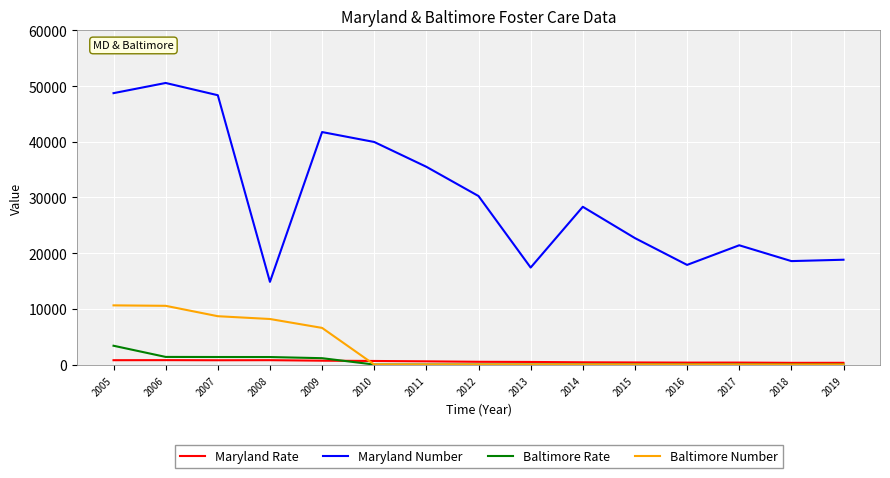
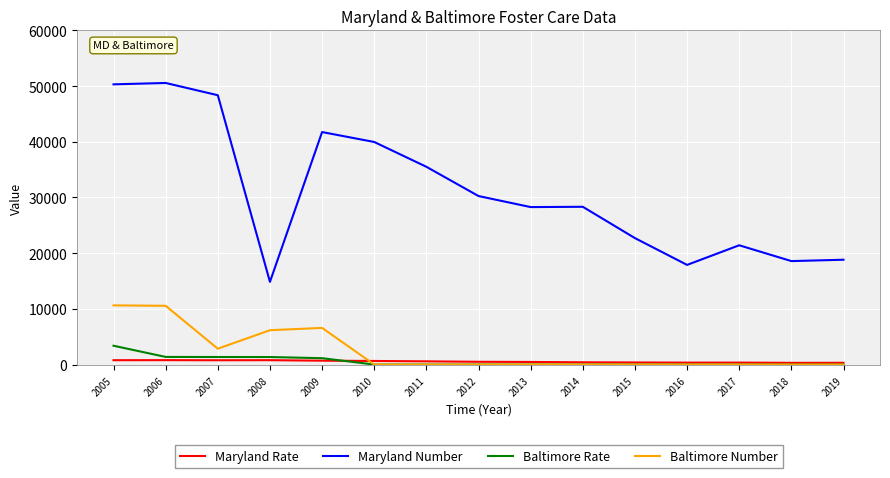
  {
    "Maryland Rate": {
      "2005": 1000,
      "2006": 1000,
      "2007": 1000,
      "2008": 1000,
      "2010": 1000,
      "2011": 1000,
      "2012": 0,
      "2013": 0
    },
    "Maryland Number": {
-     "2005": 49000,
+     "2005": 50000,
      "2006": 51000,
      "2007": 48000,
      "2008": 15000,
      "2009": 42000,
      "2010": 40000,
      "2011": 36000,
      "2012": 30000,
-     "2013": 17000,
+     "2013": 28000,
      "2014": 28000,
      "2015": 23000,
      "2016": 18000,
      "2017": 21000,
      "2018": 19000,
      "2019": 19000
    },
    "Baltimore Rate": {
      "2005": 3000,
      "2006": 1000,
      "2007": 1000,
      "2008": 1000
    },
    "Baltimore Number": {
      "2005": 11000,
      "2006": 11000,
-     "2007": 9000,
-     "2008": 8000,
+     "2007": 3000,
+     "2008": 6000,
      "2009": 7000
    }
  }
